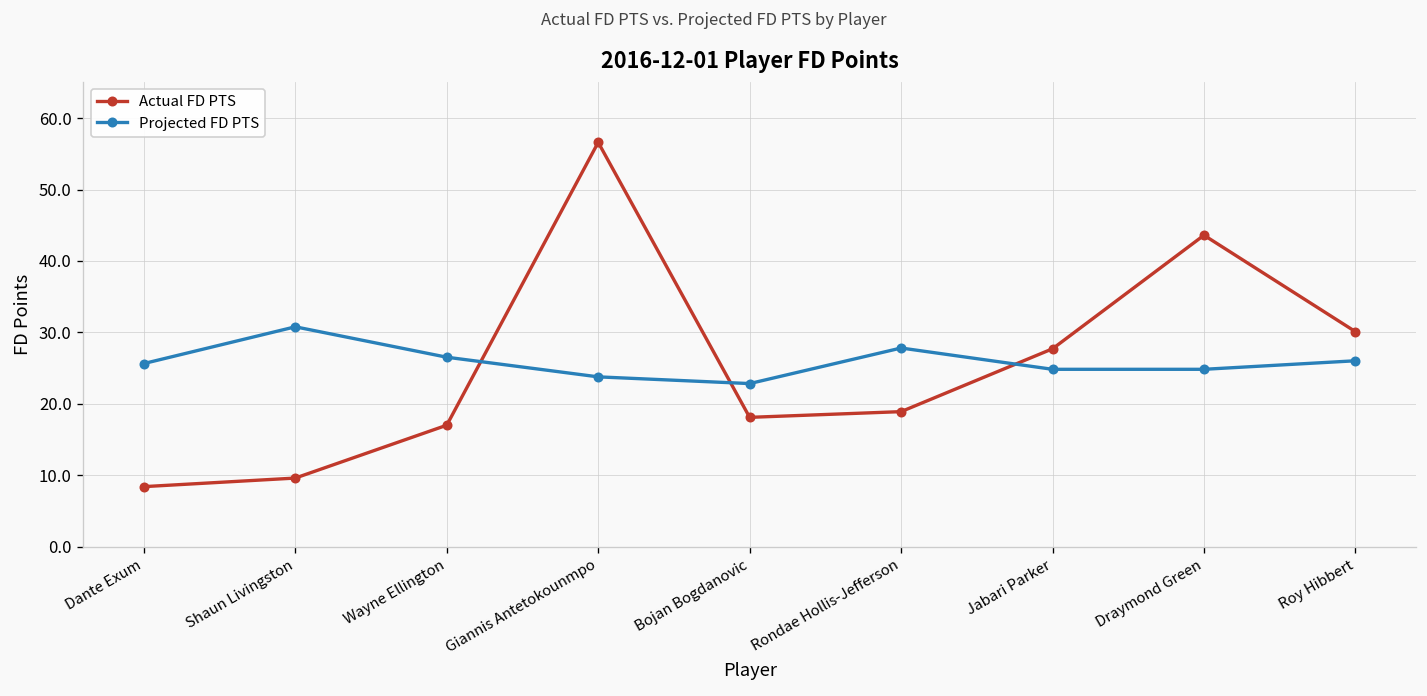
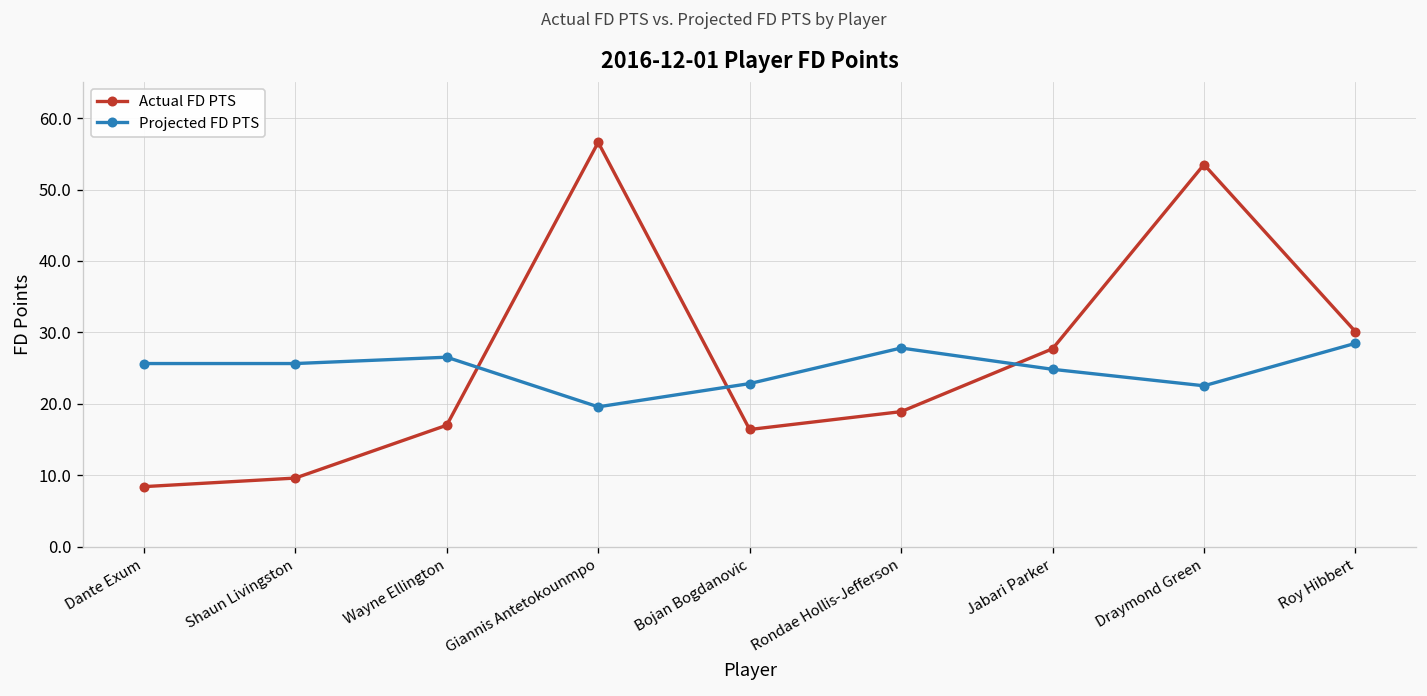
  {
    "Actual FD PTS": {
      "Dante Exum": 8,
      "Shaun Livingston": 10,
      "Wayne Ellington": 17,
      "Giannis Antetokounmpo": 57,
-     "Bojan Bogdanovic": 18,
+     "Bojan Bogdanovic": 16,
      "Rondae Hollis-Jefferson": 19,
      "Jabari Parker": 28,
-     "Draymond Green": 44,
+     "Draymond Green": 54,
      "Roy Hibbert": 30
    },
    "Projected FD PTS": {
      "Dante Exum": 26,
-     "Shaun Livingston": 31,
+     "Shaun Livingston": 26,
      "Wayne Ellington": 27,
-     "Giannis Antetokounmpo": 24,
+     "Giannis Antetokounmpo": 20,
      "Bojan Bogdanovic": 23,
      "Rondae Hollis-Jefferson": 28,
      "Jabari Parker": 25,
-     "Draymond Green": 25,
-     "Roy Hibbert": 26
+     "Draymond Green": 23,
+     "Roy Hibbert": 28
    }
  }
